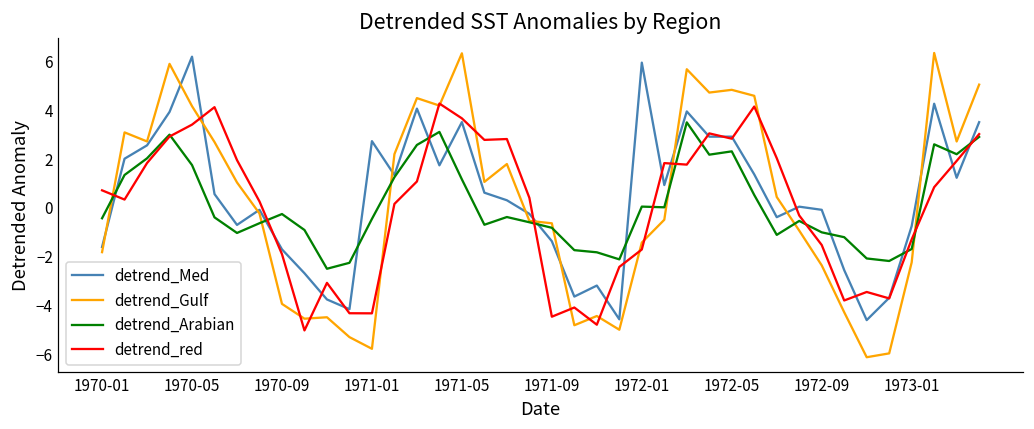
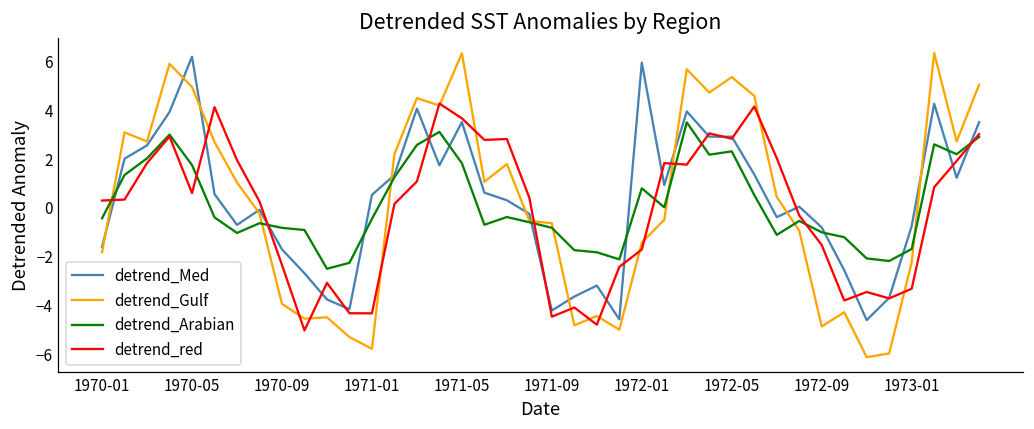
  {
    "detrend_Med": {
      "1970-01": -1.6,
      "1970-05": 6.2,
      "1970-09": -1.7,
-     "1971-01": 2.7,
+     "1971-01": 0.5,
      "1971-05": 3.5,
-     "1971-09": -1.4,
+     "1971-09": -4.2,
      "1972-01": 6.0,
-     "1972-09": -0.1,
+     "1972-09": -0.8,
      "1973-01": -0.7
    },
    "detrend_Gulf": {
      "1970-01": -1.8,
-     "1970-05": 4.2,
+     "1970-05": 5.0,
      "1970-09": -3.9,
      "1971-01": -5.8,
      "1971-05": 6.3,
      "1971-09": -0.6,
      "1972-01": -1.4,
-     "1972-05": 4.8,
-     "1972-09": -2.4,
+     "1972-05": 5.4,
+     "1972-09": -4.9,
      "1973-01": -2.2
    },
    "detrend_Arabian": {
      "1970-01": -0.4,
      "1970-05": 1.8,
-     "1970-09": -0.3,
+     "1970-09": -0.8,
      "1971-01": -0.4,
-     "1971-05": 1.2,
+     "1971-05": 1.8,
      "1971-09": -0.8,
-     "1972-01": 0.1,
+     "1972-01": 0.8,
      "1972-05": 2.3,
      "1972-09": -1.0,
      "1973-01": -1.7
    },
    "detrend_red": {
-     "1970-01": 0.7,
-     "1970-05": 3.4,
-     "1970-09": -1.9,
+     "1970-01": 0.3,
+     "1970-05": 0.6,
+     "1970-09": -2.3,
      "1971-01": -4.3,
      "1971-05": 3.7,
      "1971-09": -4.5,
      "1972-01": -1.7,
      "1972-09": -1.5,
-     "1973-01": -1.3
+     "1973-01": -3.3
    }
  }
